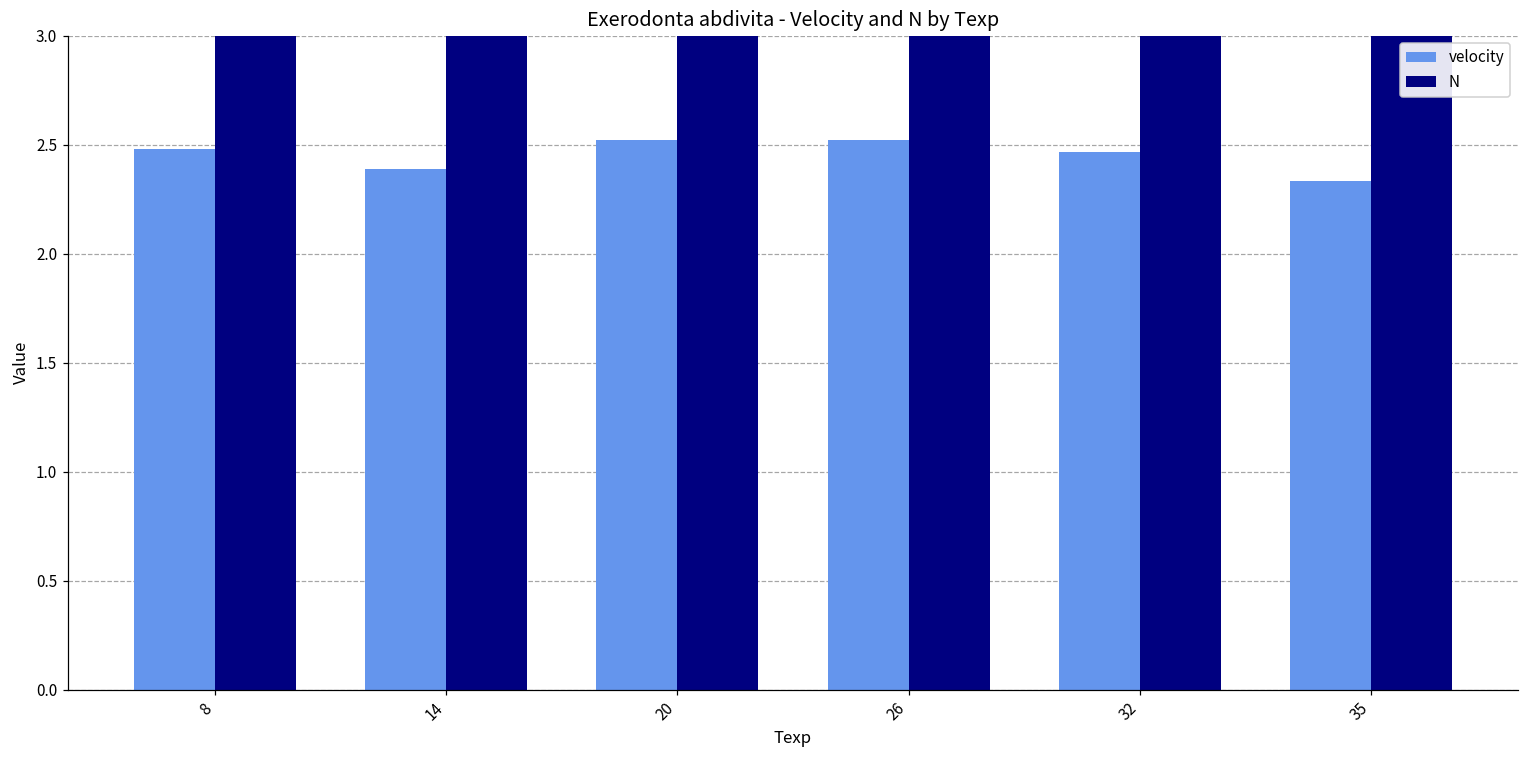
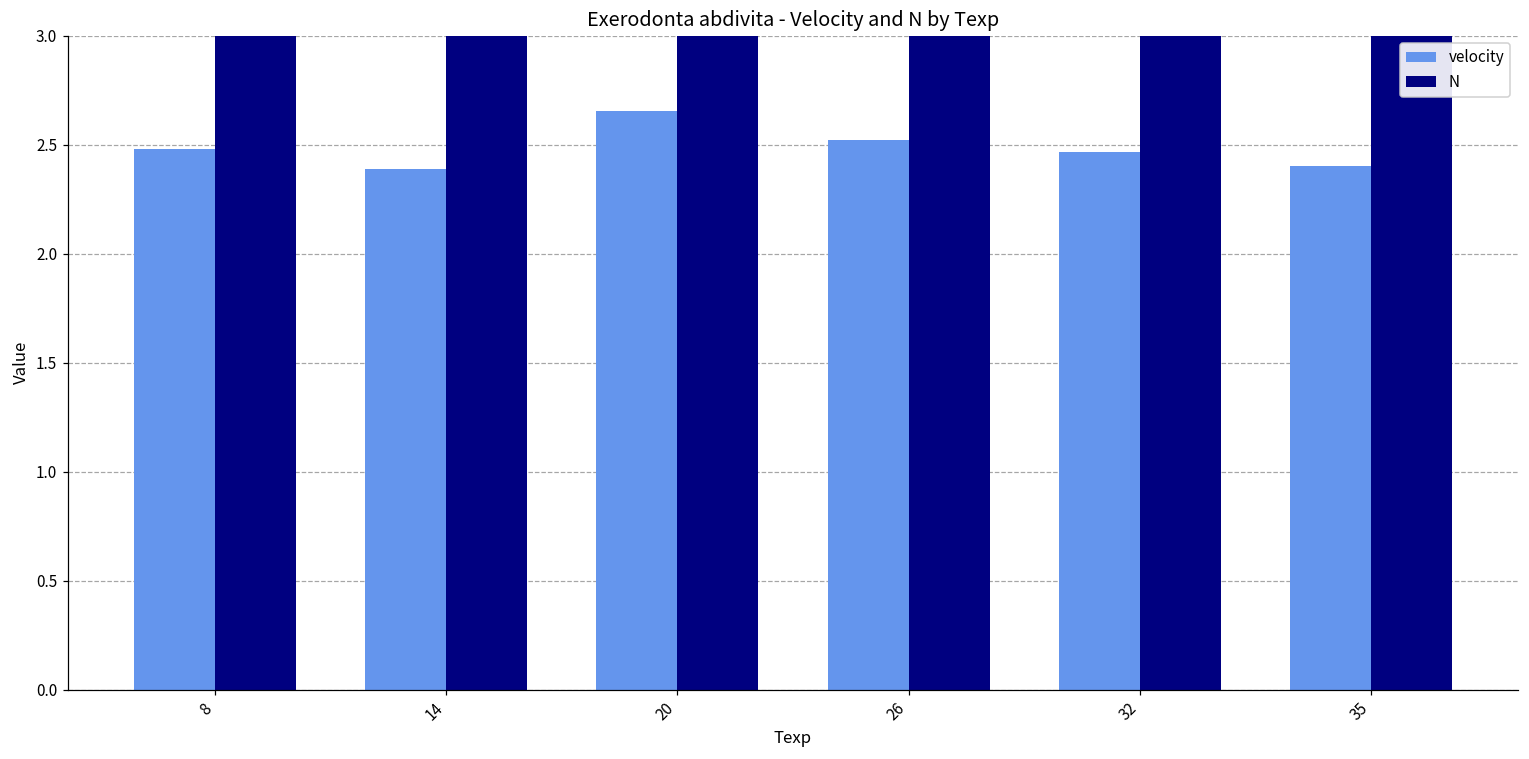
  {
    "velocity": {
      "8": 2.48,
      "14": 2.39,
-     "20": 2.52,
+     "20": 2.65,
      "26": 2.52,
      "32": 2.46,
-     "35": 2.33
+     "35": 2.40
    }
  }
